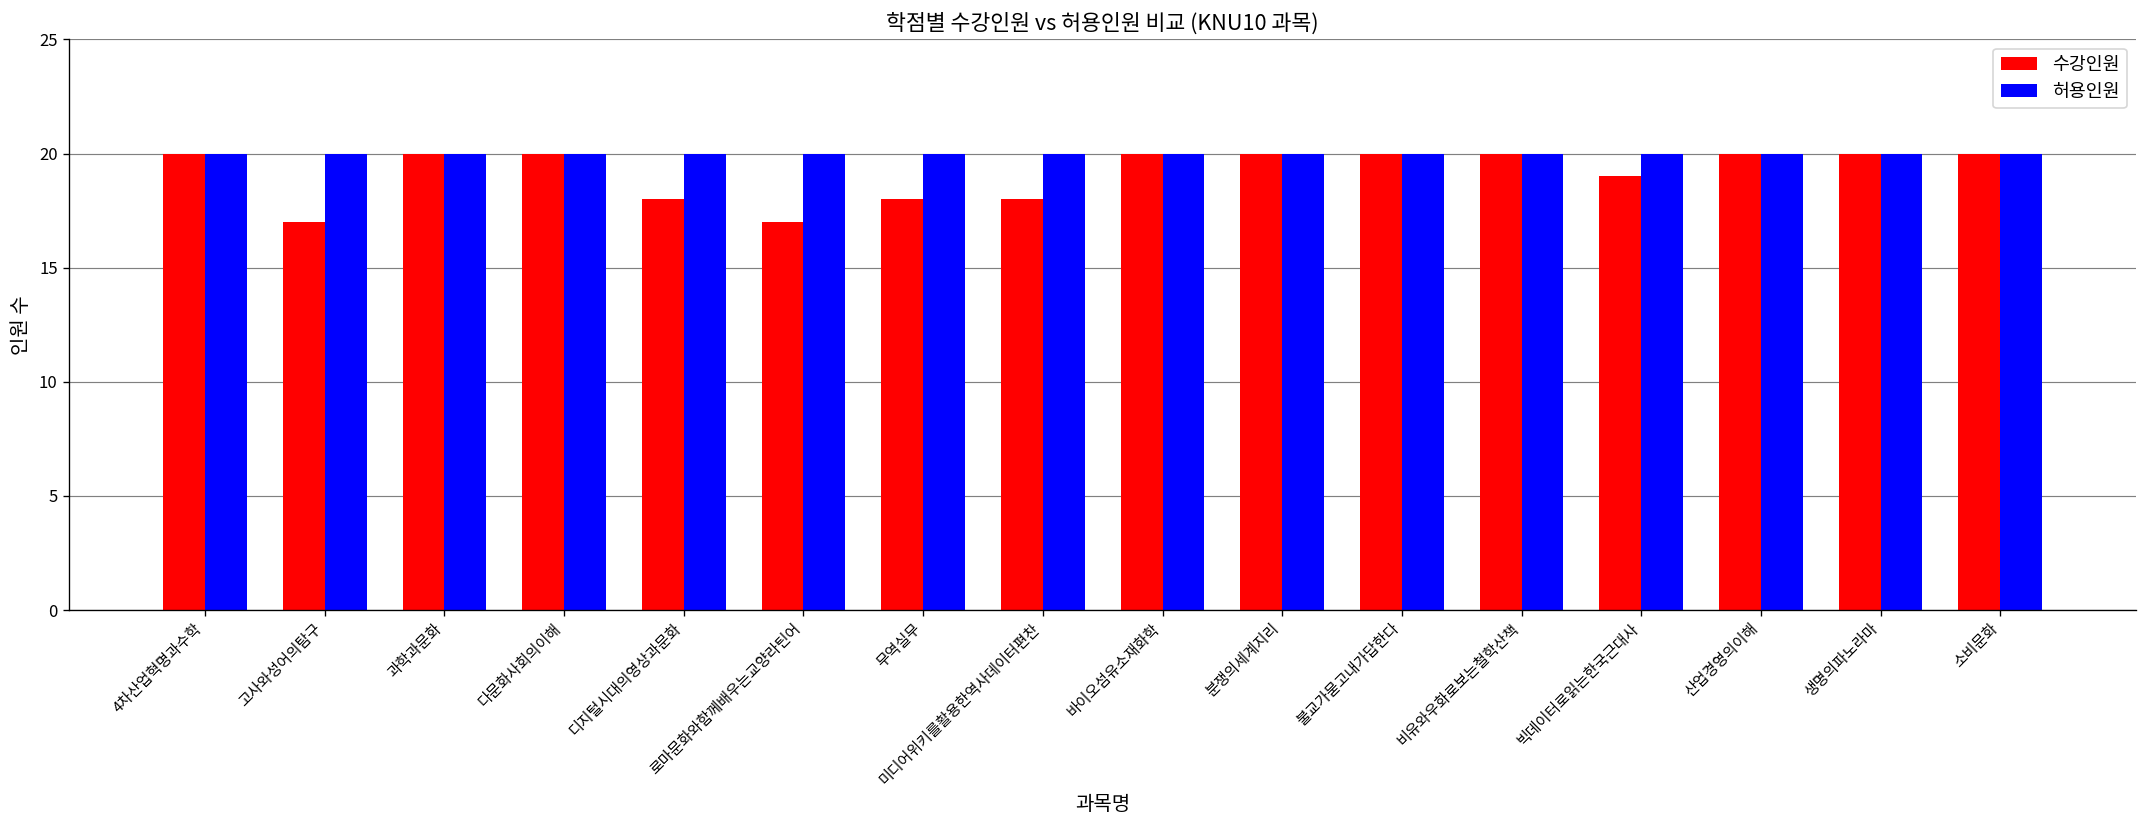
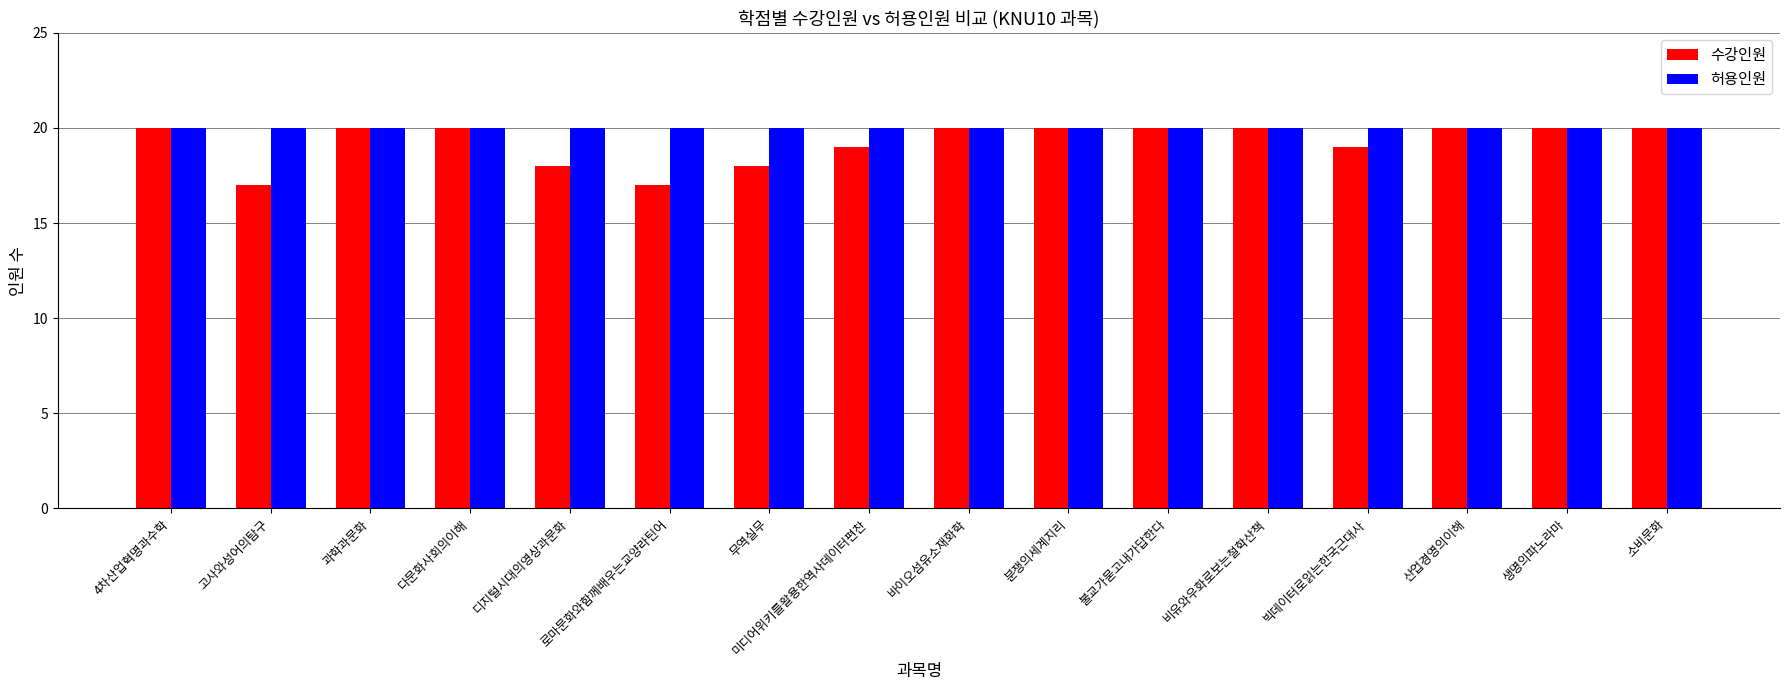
  {
    "수강인원": {
      "4차산업혁명과수학": 20,
      "고사와성어의탐구": 17,
      "과학과문화": 20,
      "다문화사회의이해": 20,
      "디지털시대의영상과문화": 18,
      "로마문화와함께배우는교양라틴어": 17,
      "무역실무": 18,
-     "미디어위키를활용한역사데이터편찬": 18,
+     "미디어위키를활용한역사데이터편찬": 19,
      "바이오섬유소재화학": 20,
      "분쟁의세계지리": 20,
      "불교가묻고내가답한다": 20,
      "비유와우화로보는철학산책": 20,
      "빅데이터로읽는한국근대사": 19,
      "산업경영의이해": 20,
      "생명의파노라마": 20,
      "소비문화": 20
    },
    "허용인원": {
      "4차산업혁명과수학": 20,
      "고사와성어의탐구": 20,
      "과학과문화": 20,
      "다문화사회의이해": 20,
      "디지털시대의영상과문화": 20,
      "로마문화와함께배우는교양라틴어": 20,
      "무역실무": 20,
      "미디어위키를활용한역사데이터편찬": 20,
      "바이오섬유소재화학": 20,
      "분쟁의세계지리": 20,
      "불교가묻고내가답한다": 20,
      "비유와우화로보는철학산책": 20,
      "빅데이터로읽는한국근대사": 20,
      "산업경영의이해": 20,
      "생명의파노라마": 20,
      "소비문화": 20
    }
  }
